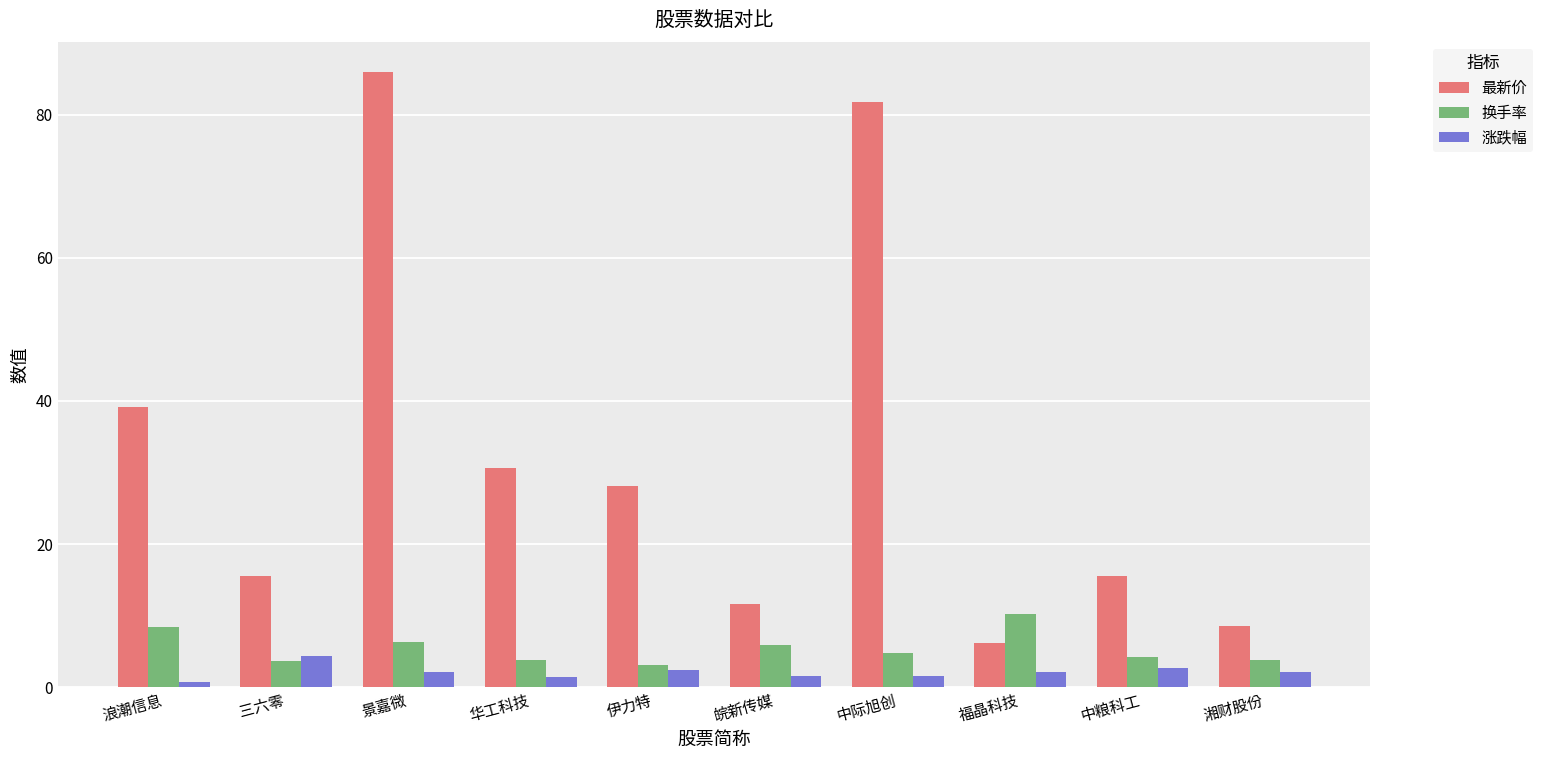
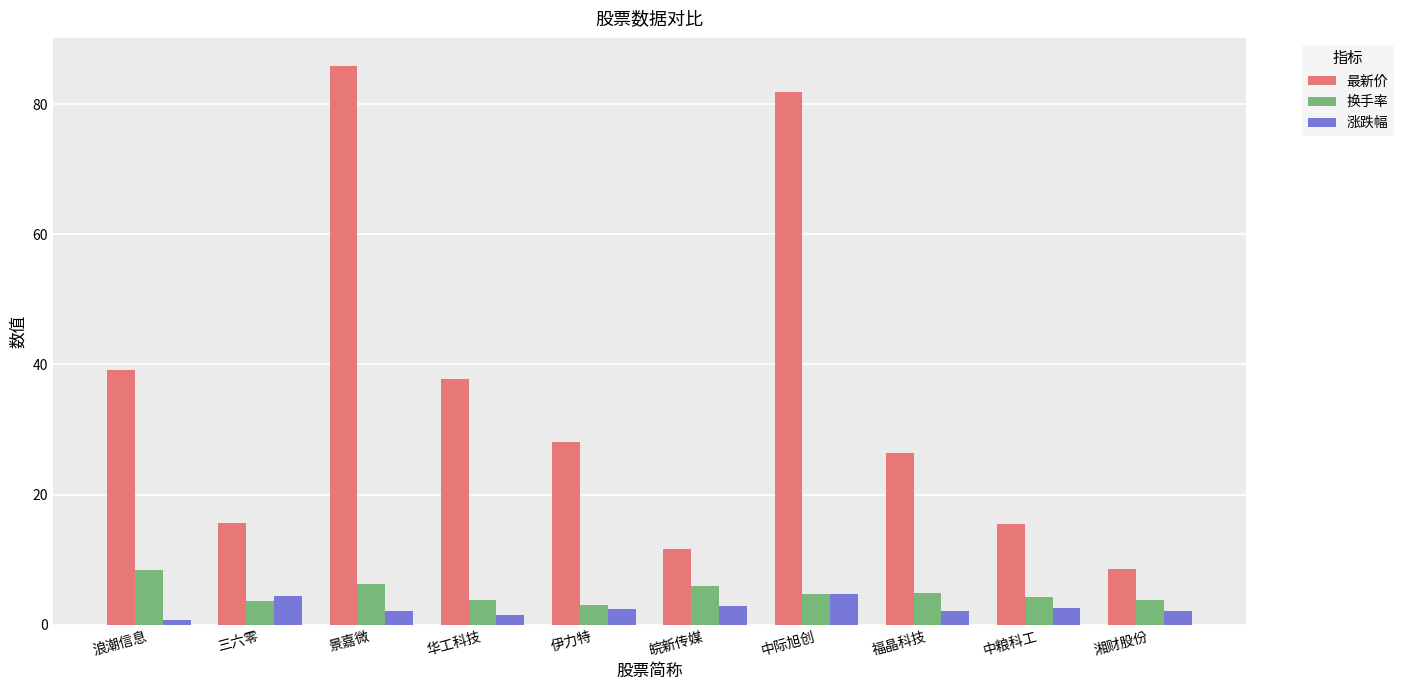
  {
    "最新价": {
      "浪潮信息": 39,
      "三六零": 16,
      "景嘉微": 86,
-     "华工科技": 31,
+     "华工科技": 38,
      "伊力特": 28,
      "皖新传媒": 12,
      "中际旭创": 82,
-     "福晶科技": 6,
+     "福晶科技": 26,
      "中粮科工": 16,
      "湘财股份": 9
    },
    "换手率": {
      "浪潮信息": 8,
      "三六零": 4,
      "景嘉微": 6,
      "华工科技": 4,
      "伊力特": 3,
      "皖新传媒": 6,
      "中际旭创": 5,
-     "福晶科技": 10,
+     "福晶科技": 5,
      "中粮科工": 4,
      "湘财股份": 4
    },
    "涨跌幅": {
      "浪潮信息": 1,
      "三六零": 4,
      "景嘉微": 2,
      "华工科技": 1,
      "伊力特": 2,
-     "皖新传媒": 2,
-     "中际旭创": 2,
+     "皖新传媒": 3,
+     "中际旭创": 5,
      "福晶科技": 2,
      "中粮科工": 3,
      "湘财股份": 2
    }
  }
